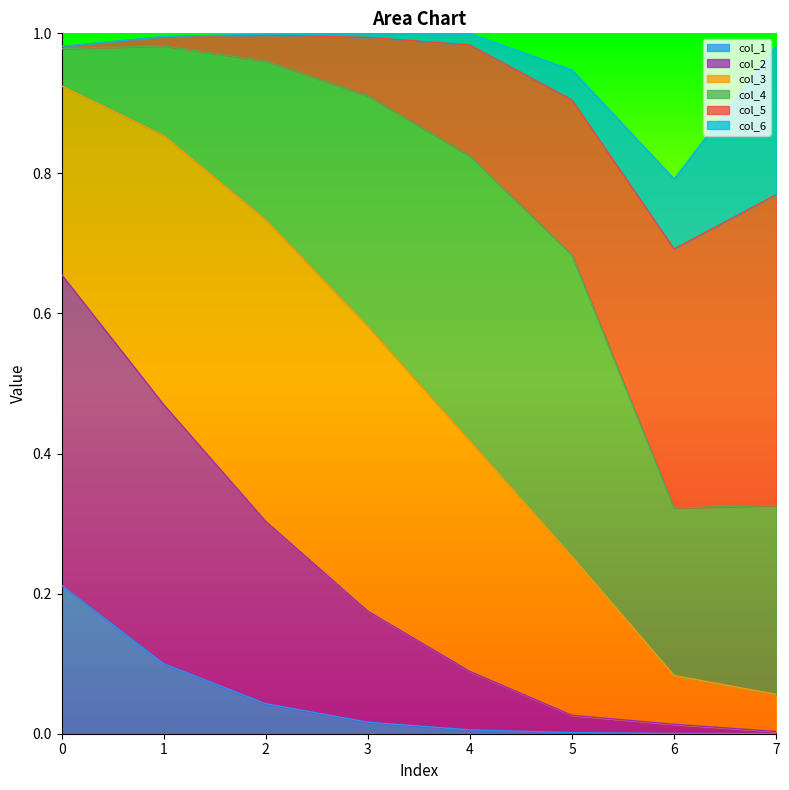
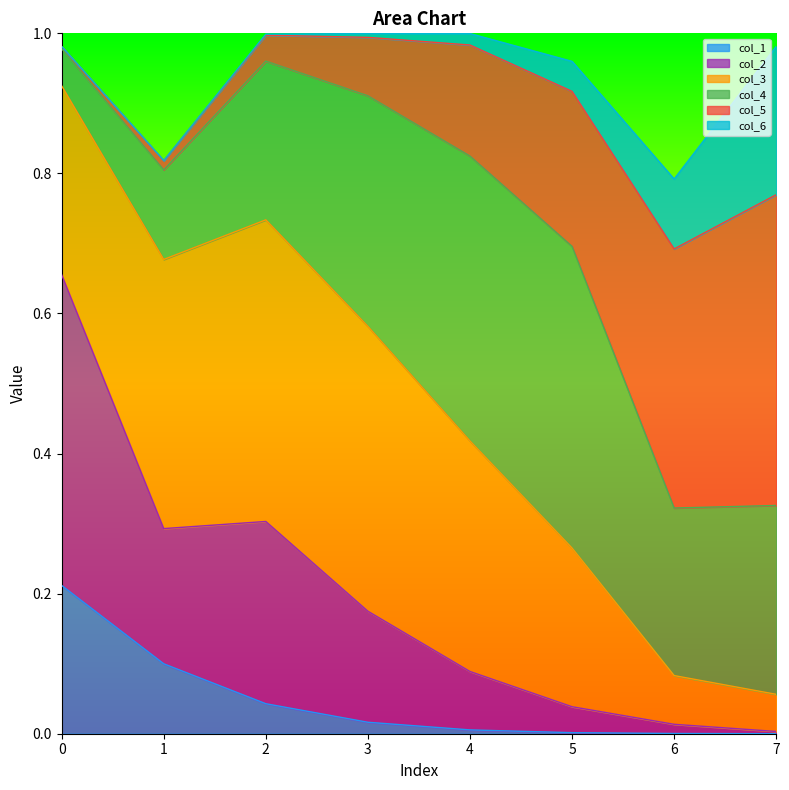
  {
    "col_2": {
      "0": 0.44,
-     "1": 0.37,
+     "1": 0.19,
      "2": 0.26,
      "3": 0.16,
      "4": 0.08,
-     "5": 0.02,
+     "5": 0.04,
      "6": 0.01
    },
    "col_3": {
      "0": 0.27,
      "1": 0.38,
      "2": 0.43,
      "3": 0.41,
      "4": 0.33,
      "5": 0.23,
      "6": 0.07,
      "7": 0.05
    },
    "col_4": {
      "1": 0.13,
      "2": 0.23,
      "3": 0.33,
      "4": 0.41,
      "5": 0.43,
      "6": 0.24,
      "7": 0.27
    },
    "col_5": {
      "3": 0.08,
      "4": 0.16,
      "5": 0.22,
      "6": 0.37,
      "7": 0.44
    }
  }
